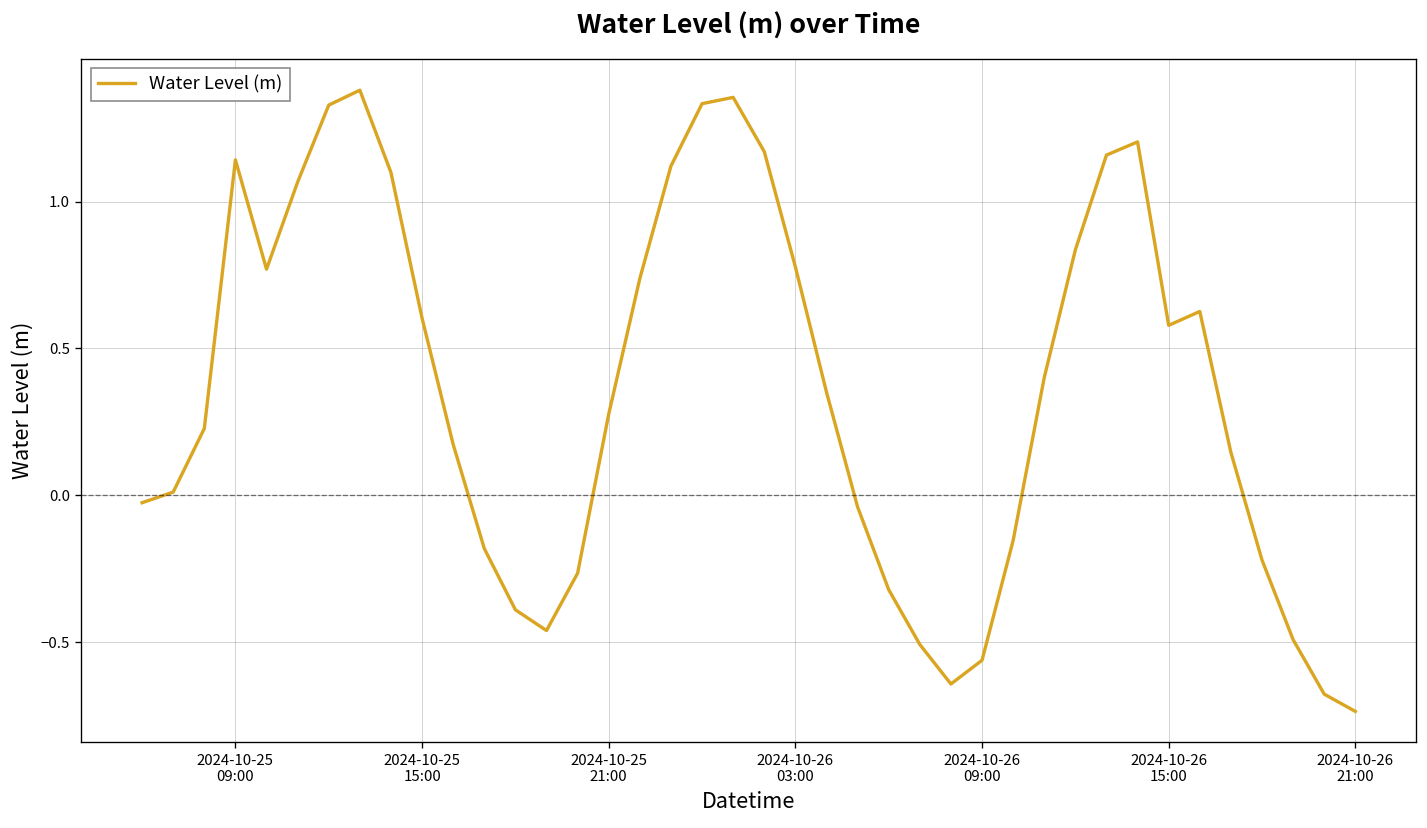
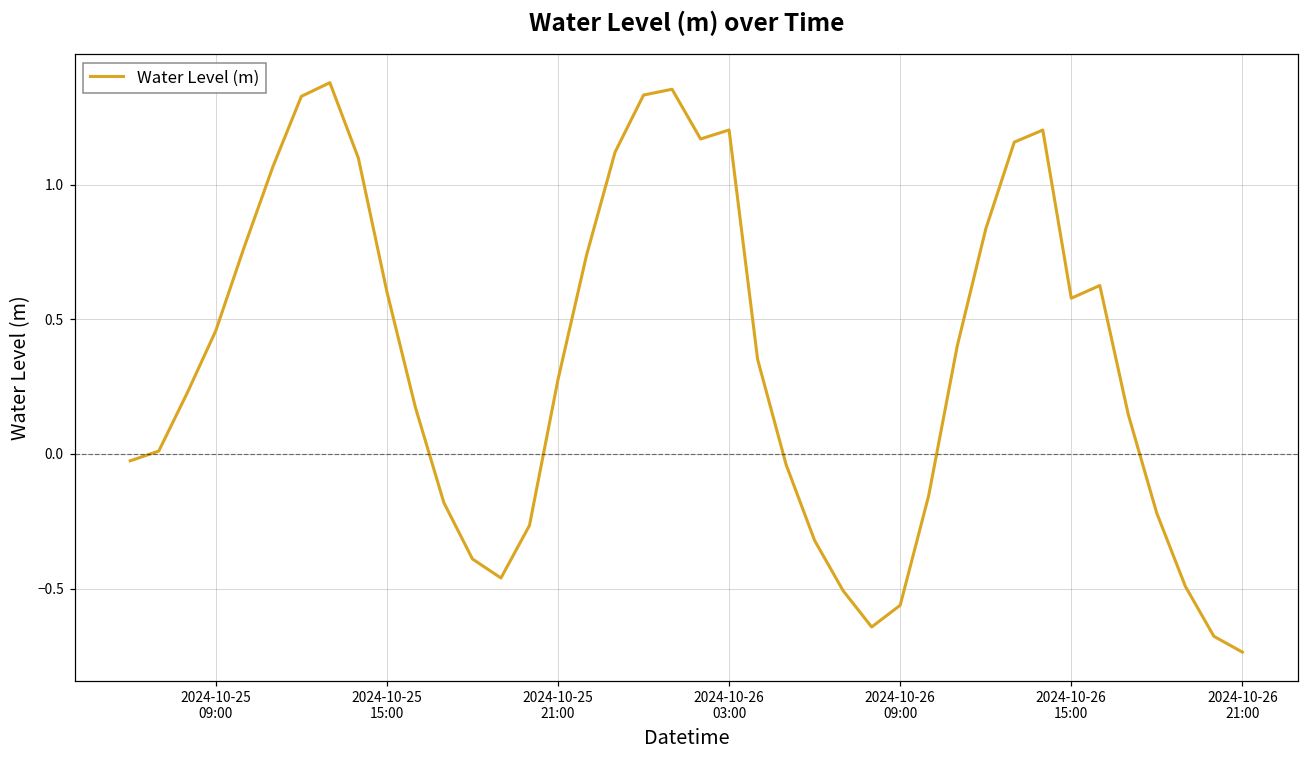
  {
-   "2024-10-25 09:00": 1.14,
+   "2024-10-25 09:00": 0.46,
    "2024-10-25 15:00": 0.60,
    "2024-10-25 21:00": 0.28,
-   "2024-10-26 03:00": 0.78,
+   "2024-10-26 03:00": 1.20,
    "2024-10-26 09:00": -0.56,
    "2024-10-26 15:00": 0.58,
    "2024-10-26 21:00": -0.74
  }
